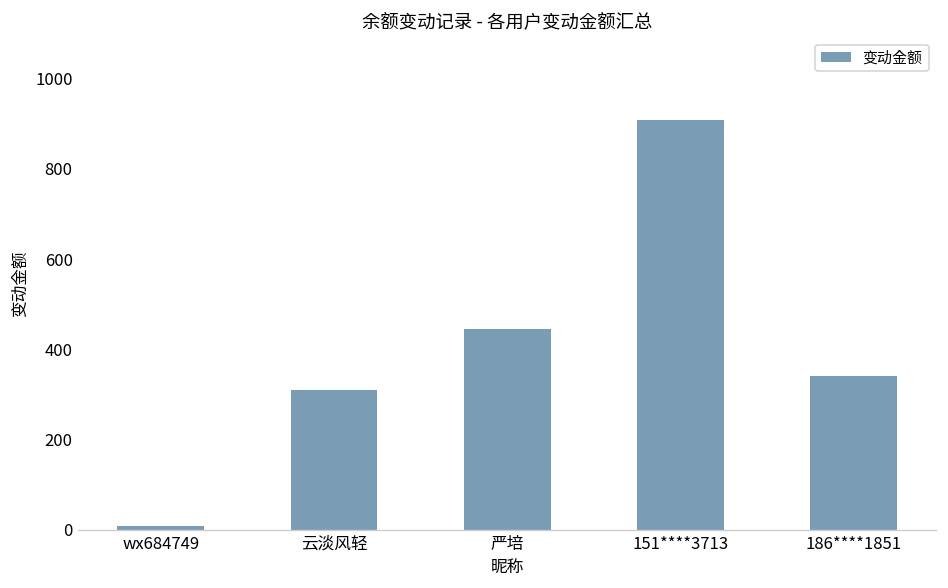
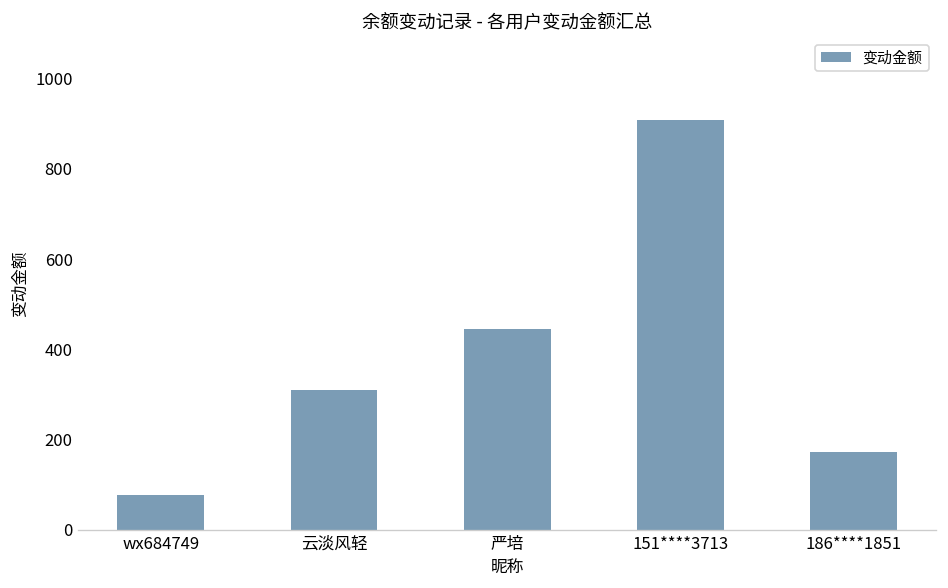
  {
-   "wx684749": 10,
+   "wx684749": 80,
    "云淡风轻": 310,
    "严培": 440,
    "151****3713": 910,
-   "186****1851": 340
+   "186****1851": 170
  }
